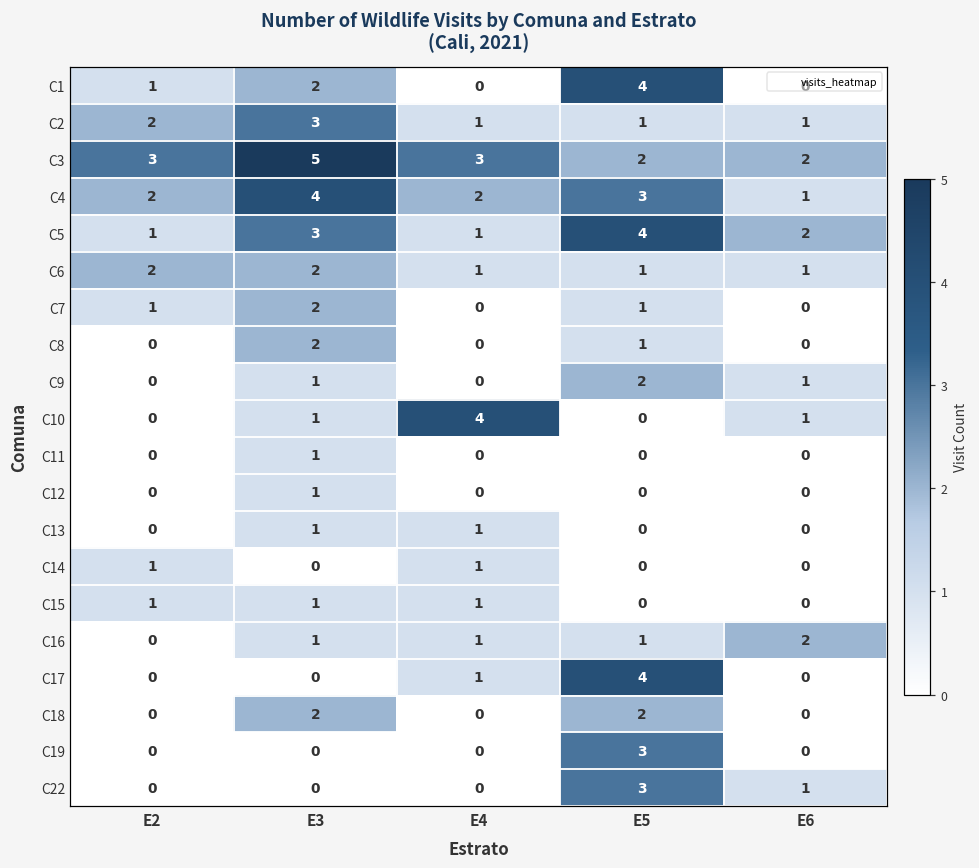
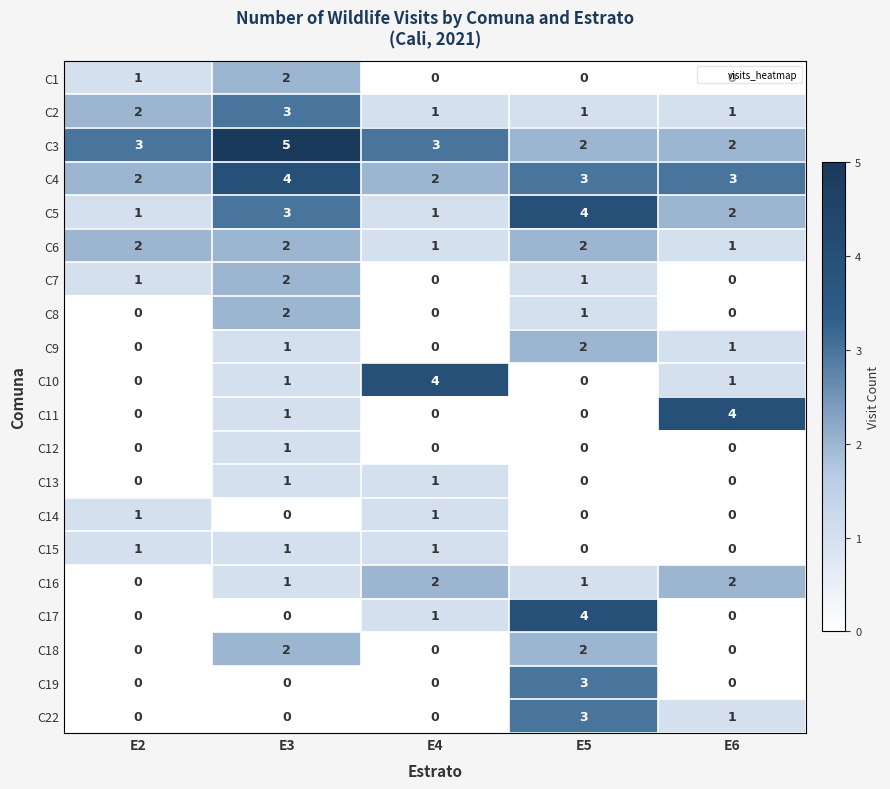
  {
    "C1": {
      "E2": 1,
      "E3": 2,
      "E4": 0,
-     "E5": 4
+     "E5": 0
    },
    "C2": {
      "E2": 2,
      "E3": 3,
      "E4": 1,
      "E5": 1,
      "E6": 1
    },
    "C3": {
      "E2": 3,
      "E3": 5,
      "E4": 3,
      "E5": 2,
      "E6": 2
    },
    "C4": {
      "E2": 2,
      "E3": 4,
      "E4": 2,
      "E5": 3,
-     "E6": 1
+     "E6": 3
    },
    "C5": {
      "E2": 1,
      "E3": 3,
      "E4": 1,
      "E5": 4,
      "E6": 2
    },
    "C6": {
      "E2": 2,
      "E3": 2,
      "E4": 1,
-     "E5": 1,
+     "E5": 2,
      "E6": 1
    },
    "C7": {
      "E2": 1,
      "E3": 2,
      "E4": 0,
      "E5": 1,
      "E6": 0
    },
    "C8": {
      "E2": 0,
      "E3": 2,
      "E4": 0,
      "E5": 1,
      "E6": 0
    },
    "C9": {
      "E2": 0,
      "E3": 1,
      "E4": 0,
      "E5": 2,
      "E6": 1
    },
    "C10": {
      "E2": 0,
      "E3": 1,
      "E4": 4,
      "E5": 0,
      "E6": 1
    },
    "C11": {
      "E2": 0,
      "E3": 1,
      "E4": 0,
      "E5": 0,
-     "E6": 0
+     "E6": 4
    },
    "C12": {
      "E2": 0,
      "E3": 1,
      "E4": 0,
      "E5": 0,
      "E6": 0
    },
    "C13": {
      "E2": 0,
      "E3": 1,
      "E4": 1,
      "E5": 0,
      "E6": 0
    },
    "C14": {
      "E2": 1,
      "E3": 0,
      "E4": 1,
      "E5": 0,
      "E6": 0
    },
    "C15": {
      "E2": 1,
      "E3": 1,
      "E4": 1,
      "E5": 0,
      "E6": 0
    },
    "C16": {
      "E2": 0,
      "E3": 1,
-     "E4": 1,
+     "E4": 2,
      "E5": 1,
      "E6": 2
    },
    "C17": {
      "E2": 0,
      "E3": 0,
      "E4": 1,
      "E5": 4,
      "E6": 0
    },
    "C18": {
      "E2": 0,
      "E3": 2,
      "E4": 0,
      "E5": 2,
      "E6": 0
    },
    "C19": {
      "E2": 0,
      "E3": 0,
      "E4": 0,
      "E5": 3,
      "E6": 0
    },
    "C22": {
      "E2": 0,
      "E3": 0,
      "E4": 0,
      "E5": 3,
      "E6": 1
    }
  }
